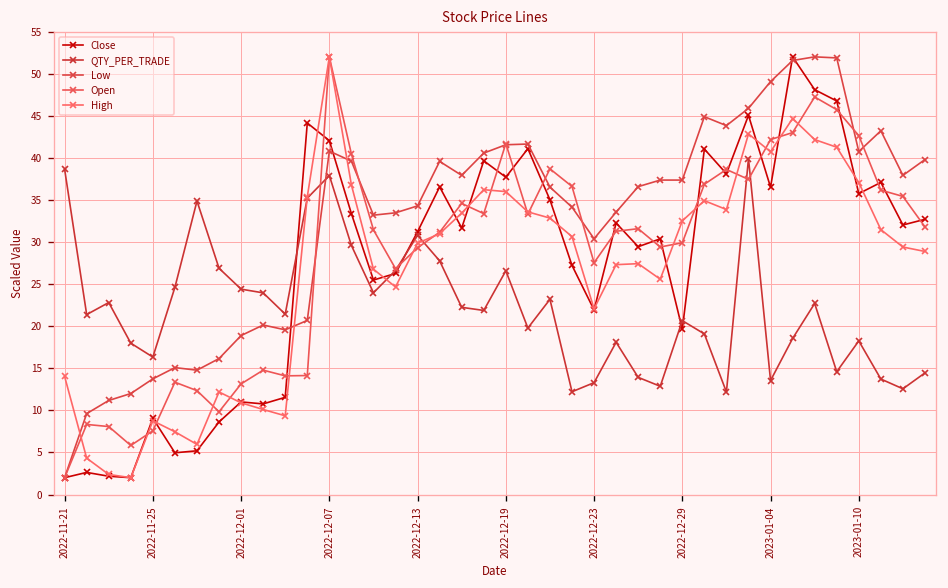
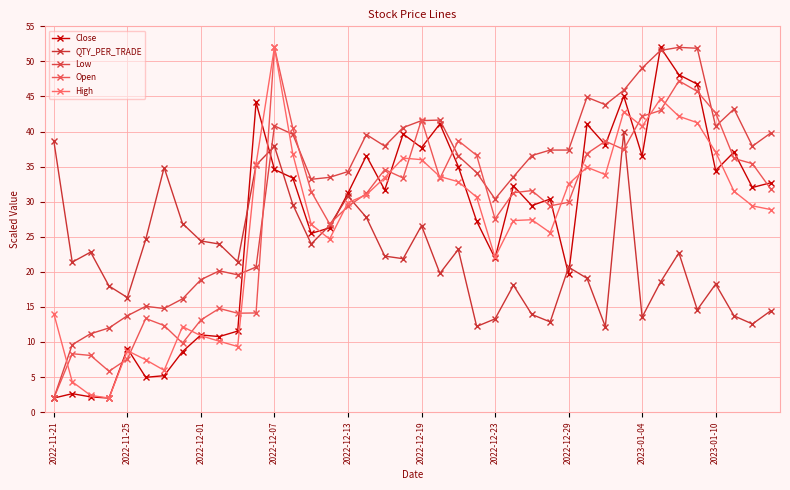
  {
    "Close": {
-     "2022-12-07": 42,
+     "2022-12-07": 35,
      "2022-12-13": 31,
      "2022-12-19": 38,
      "2022-12-29": 20,
      "2023-01-04": 37,
-     "2023-01-10": 36
+     "2023-01-10": 34
    }
  }
